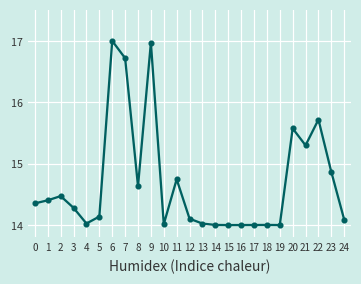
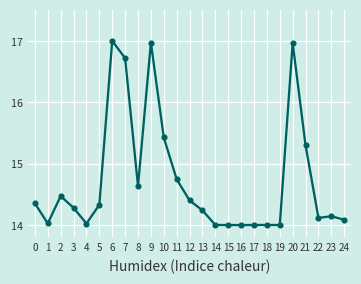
  {
    "0": 14.4,
-   "1": 14.4,
+   "1": 14.0,
    "2": 14.5,
    "3": 14.3,
    "4": 14.0,
-   "5": 14.1,
+   "5": 14.3,
    "6": 17.0,
    "7": 16.7,
    "8": 14.6,
    "9": 17.0,
-   "10": 14.0,
+   "10": 15.4,
    "11": 14.7,
-   "12": 14.1,
-   "13": 14.0,
+   "12": 14.4,
+   "13": 14.2,
    "14": 14.0,
    "15": 14.0,
    "16": 14.0,
    "17": 14.0,
    "18": 14.0,
    "19": 14.0,
-   "20": 15.6,
+   "20": 17.0,
    "21": 15.3,
-   "22": 15.7,
-   "23": 14.9,
+   "22": 14.1,
+   "23": 14.1,
    "24": 14.1
  }
